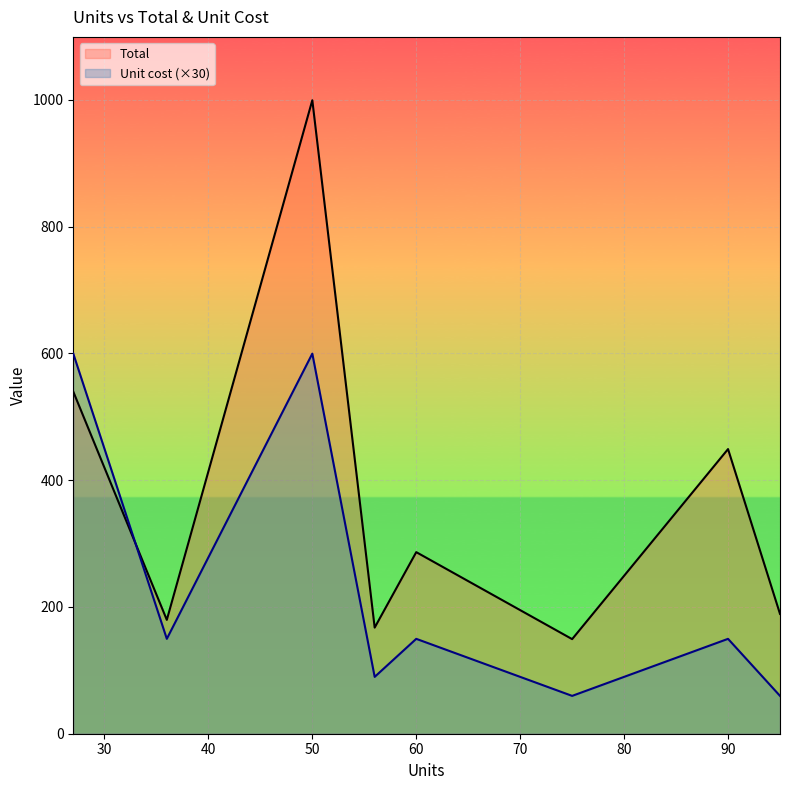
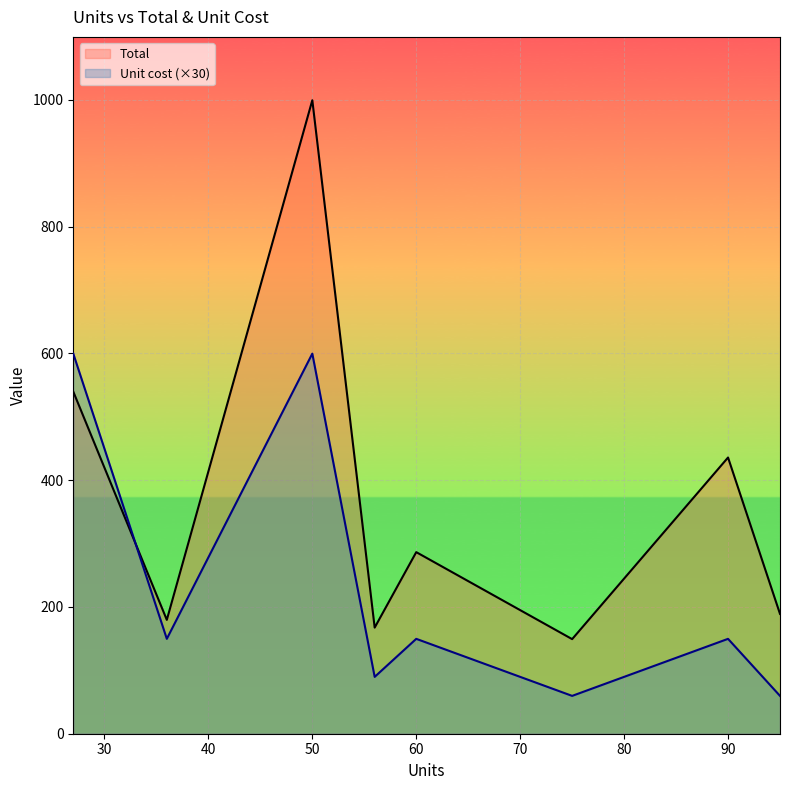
  {
    "Total": {
      "50": 1000,
      "60": 290,
-     "90": 450
+     "90": 440
    },
    "Unit cost (×30)": {
      "50": 600,
      "60": 150,
      "90": 150
    }
  }
